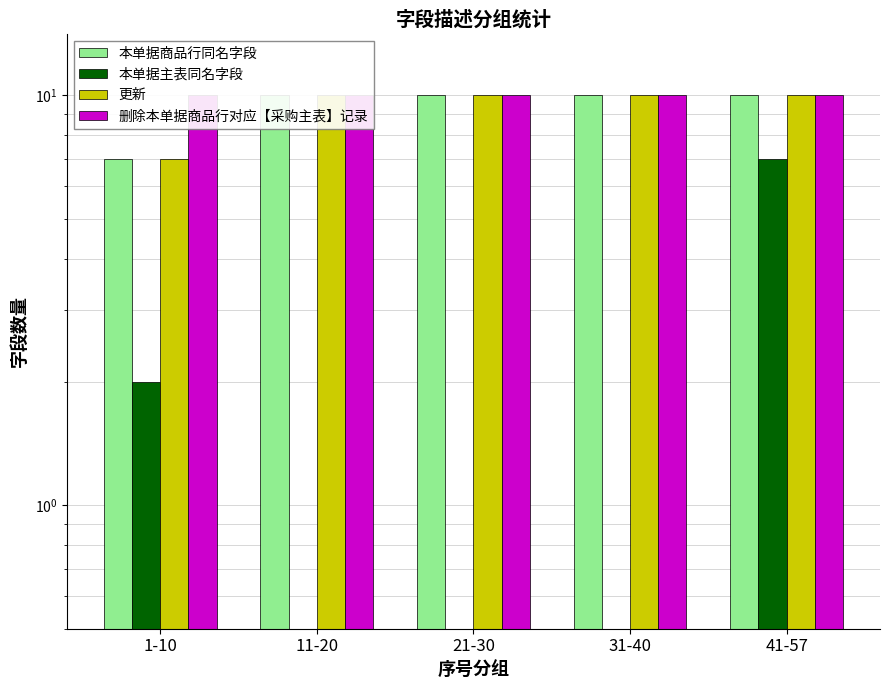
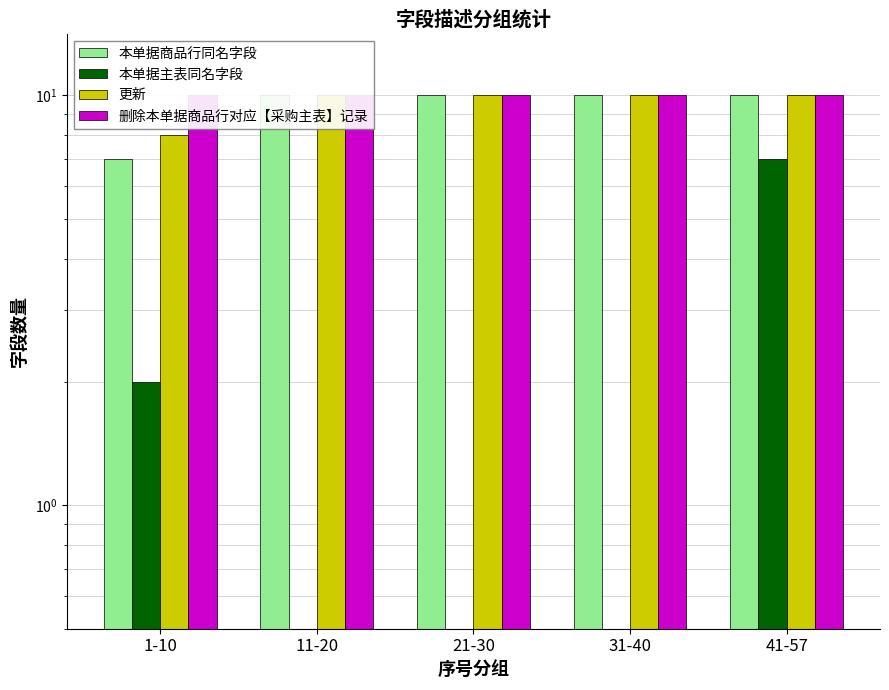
  {
    "本单据商品行同名字段": {
      "1-10": 7,
      "21-30": 10,
      "31-40": 10,
      "41-57": 10
    },
    "本单据主表同名字段": {
      "1-10": 2,
      "41-57": 7
    },
    "更新": {
-     "1-10": 7,
+     "1-10": 8,
      "21-30": 10,
      "31-40": 10,
      "41-57": 10
    },
    "删除本单据商品行对应【采购主表】记录": {
      "21-30": 10,
      "31-40": 10,
      "41-57": 10
    }
  }
